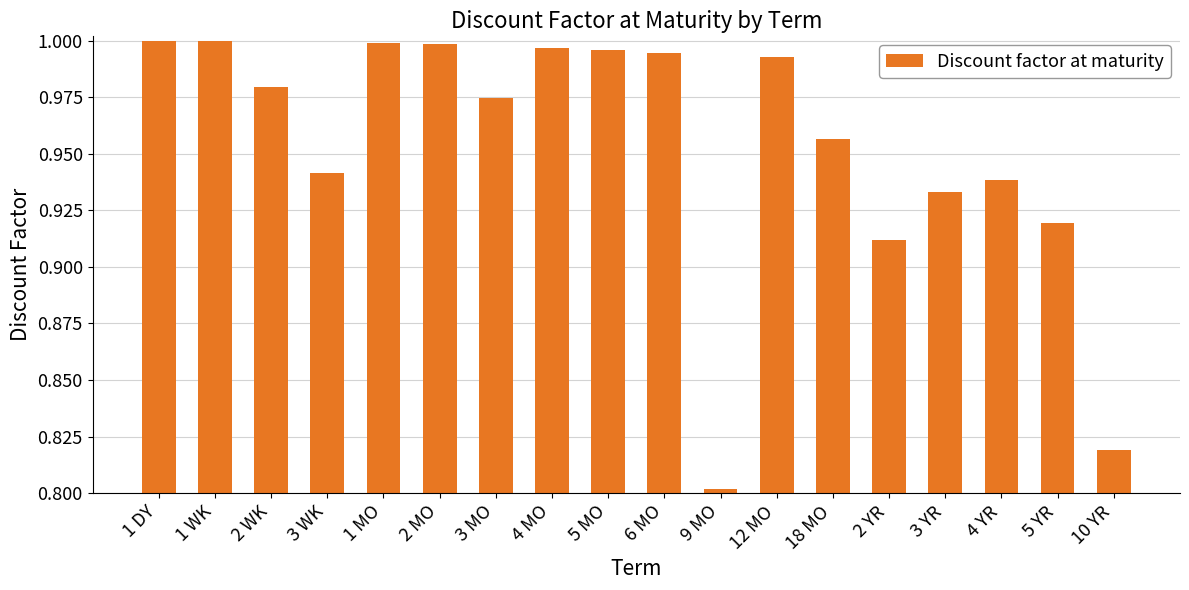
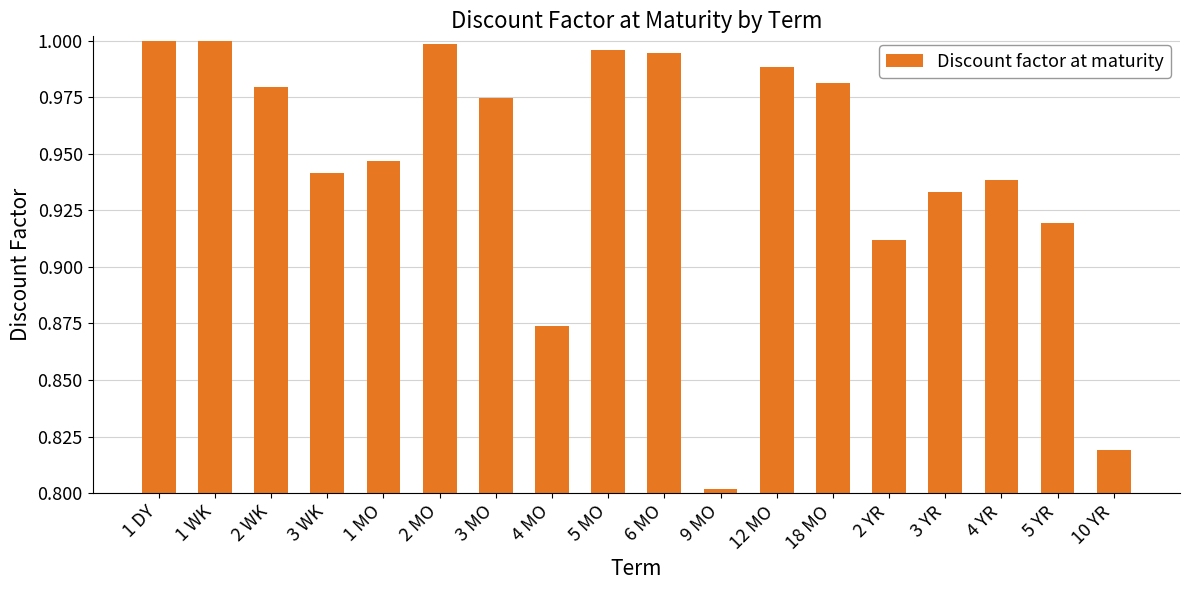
  {
    "1 DY": 1.000,
    "1 WK": 1.000,
    "2 WK": 0.979,
    "3 WK": 0.941,
-   "1 MO": 0.999,
+   "1 MO": 0.947,
    "2 MO": 0.998,
    "3 MO": 0.975,
-   "4 MO": 0.997,
+   "4 MO": 0.874,
    "5 MO": 0.996,
    "6 MO": 0.995,
    "9 MO": 0.802,
-   "12 MO": 0.993,
-   "18 MO": 0.956,
+   "12 MO": 0.989,
+   "18 MO": 0.982,
    "2 YR": 0.912,
    "3 YR": 0.933,
    "4 YR": 0.939,
    "5 YR": 0.919,
    "10 YR": 0.819
  }
